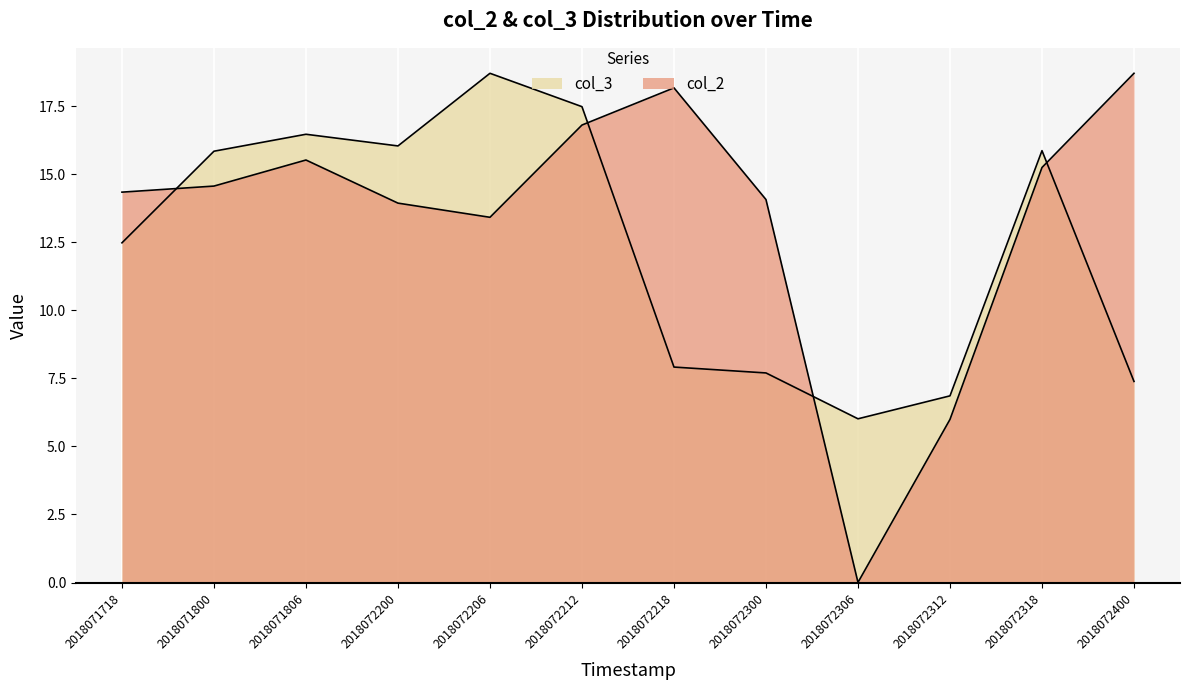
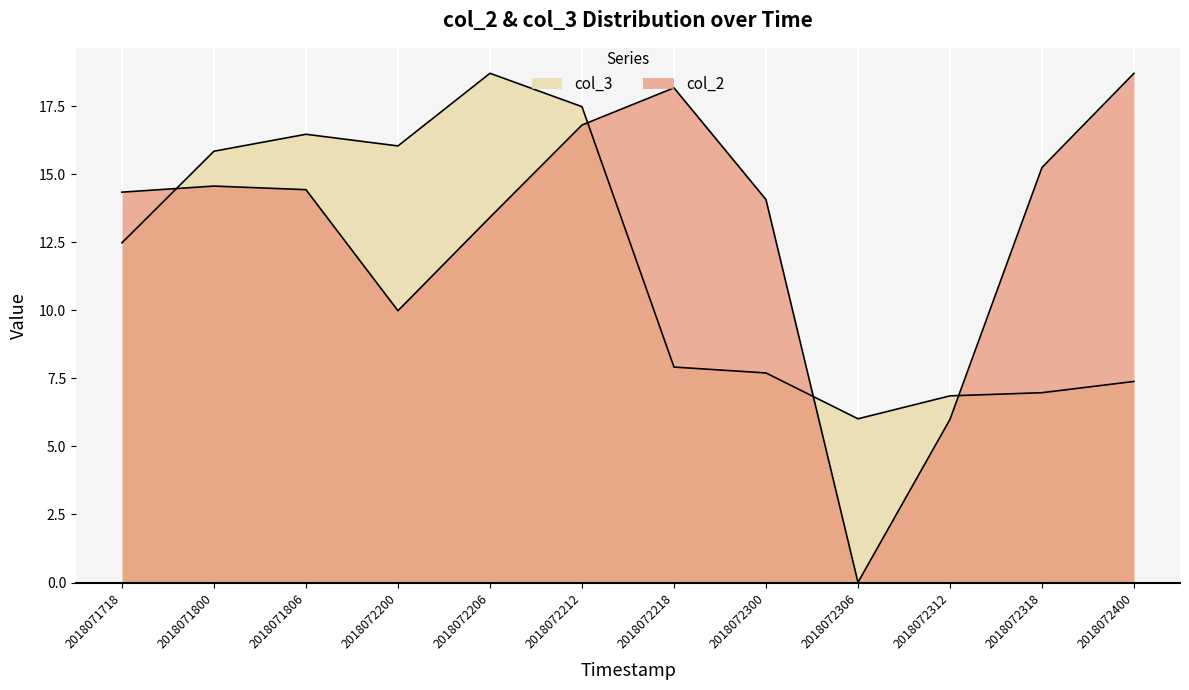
  {
    "col_3": {
      "2018071718": 12.5,
      "2018071800": 15.8,
      "2018071806": 16.5,
      "2018072200": 16.0,
      "2018072206": 18.7,
      "2018072212": 17.5,
      "2018072218": 7.9,
      "2018072300": 7.7,
      "2018072306": 6.0,
      "2018072312": 6.9,
-     "2018072318": 15.9,
+     "2018072318": 7.0,
      "2018072400": 7.4
    },
    "col_2": {
      "2018071718": 14.3,
      "2018071800": 14.6,
-     "2018071806": 15.5,
-     "2018072200": 13.9,
+     "2018071806": 14.4,
+     "2018072200": 10.0,
      "2018072206": 13.4,
      "2018072212": 16.8,
      "2018072218": 18.2,
      "2018072300": 14.1,
      "2018072306": 0.0,
      "2018072312": 6.0,
      "2018072318": 15.2,
      "2018072400": 18.7
    }
  }
